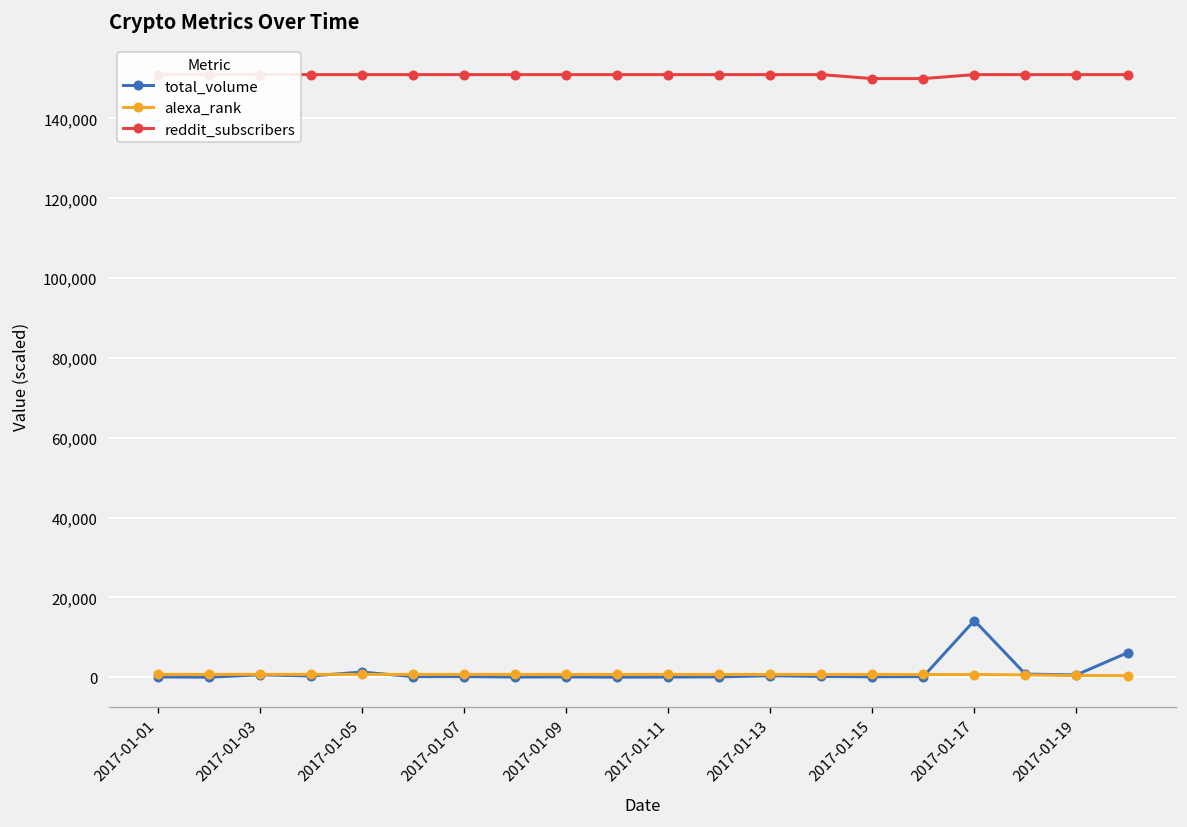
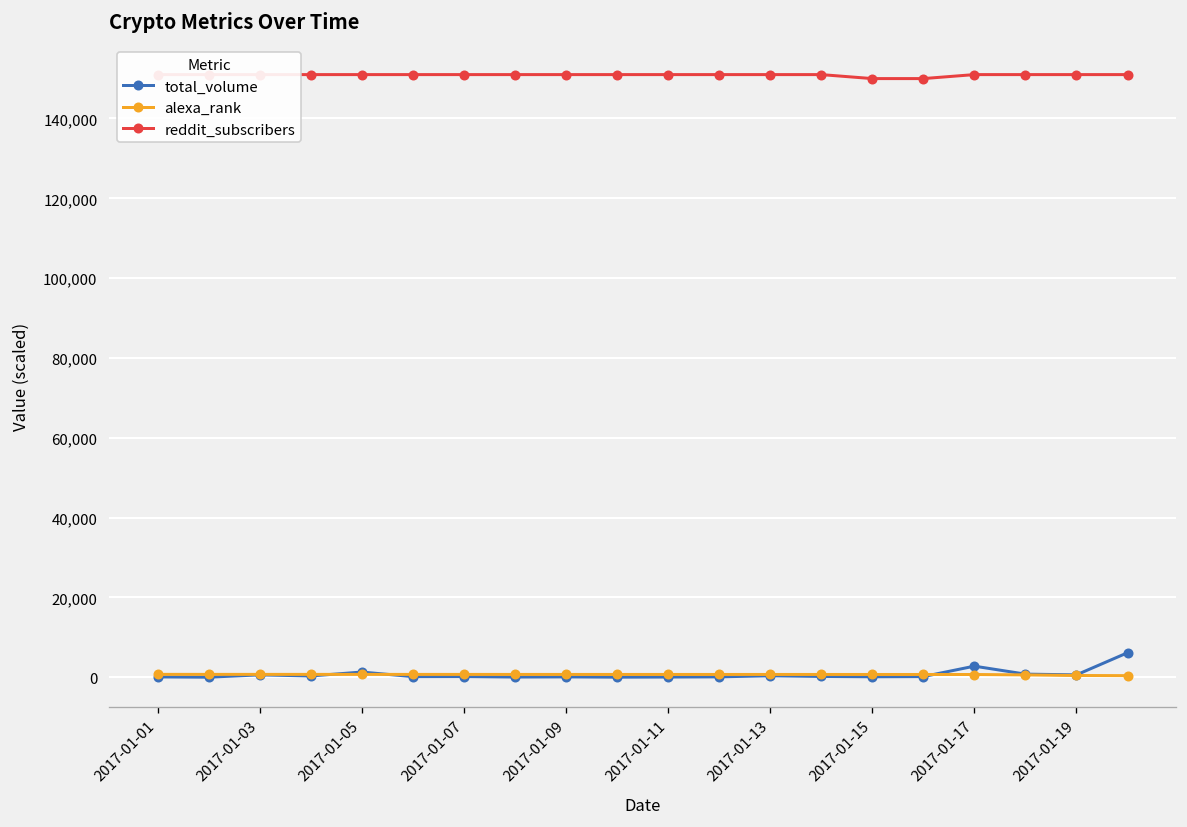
  {
    "total_volume": {
-     "2017-01-17": "14,000"
+     "2017-01-17": "3,000"
    },
    "alexa_rank": {
      "2017-01-17": "1,000"
    },
    "reddit_subscribers": {
      "2017-01-05": "151,000",
      "2017-01-07": "151,000",
      "2017-01-09": "151,000",
      "2017-01-11": "151,000",
      "2017-01-13": "151,000",
      "2017-01-15": "150,000",
      "2017-01-17": "151,000",
      "2017-01-19": "151,000"
    }
  }
